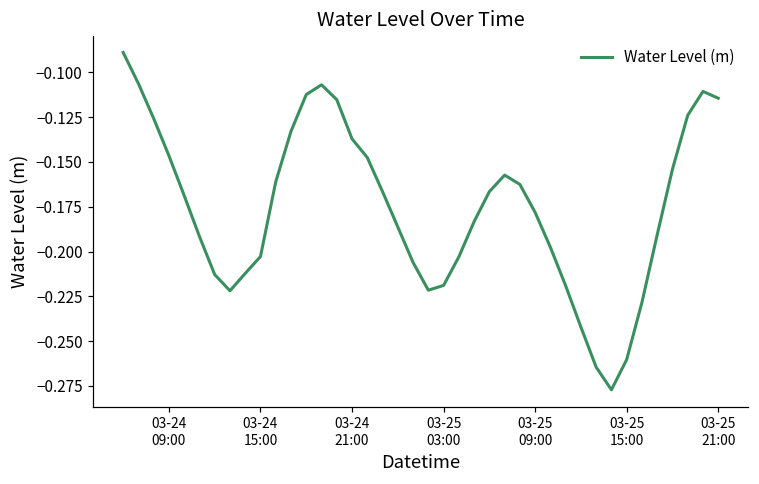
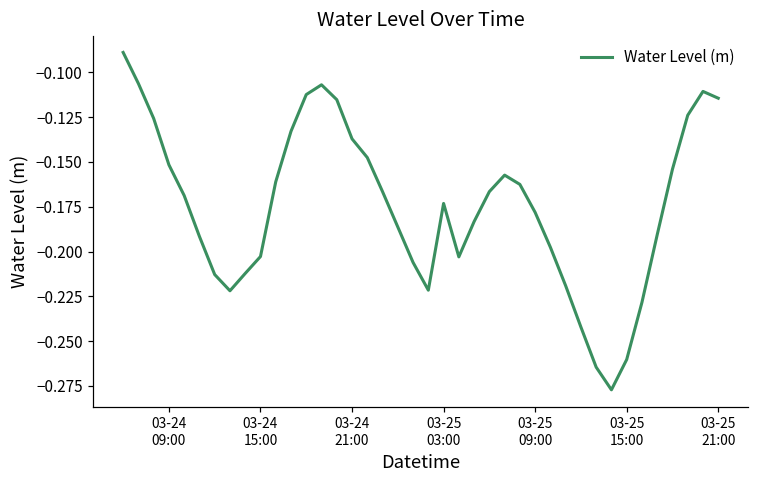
  {
-   "03-24 09:00": -0.147,
+   "03-24 09:00": -0.152,
    "03-24 15:00": -0.203,
    "03-24 21:00": -0.137,
-   "03-25 03:00": -0.219,
+   "03-25 03:00": -0.173,
    "03-25 09:00": -0.178,
    "03-25 15:00": -0.260,
    "03-25 21:00": -0.114
  }
